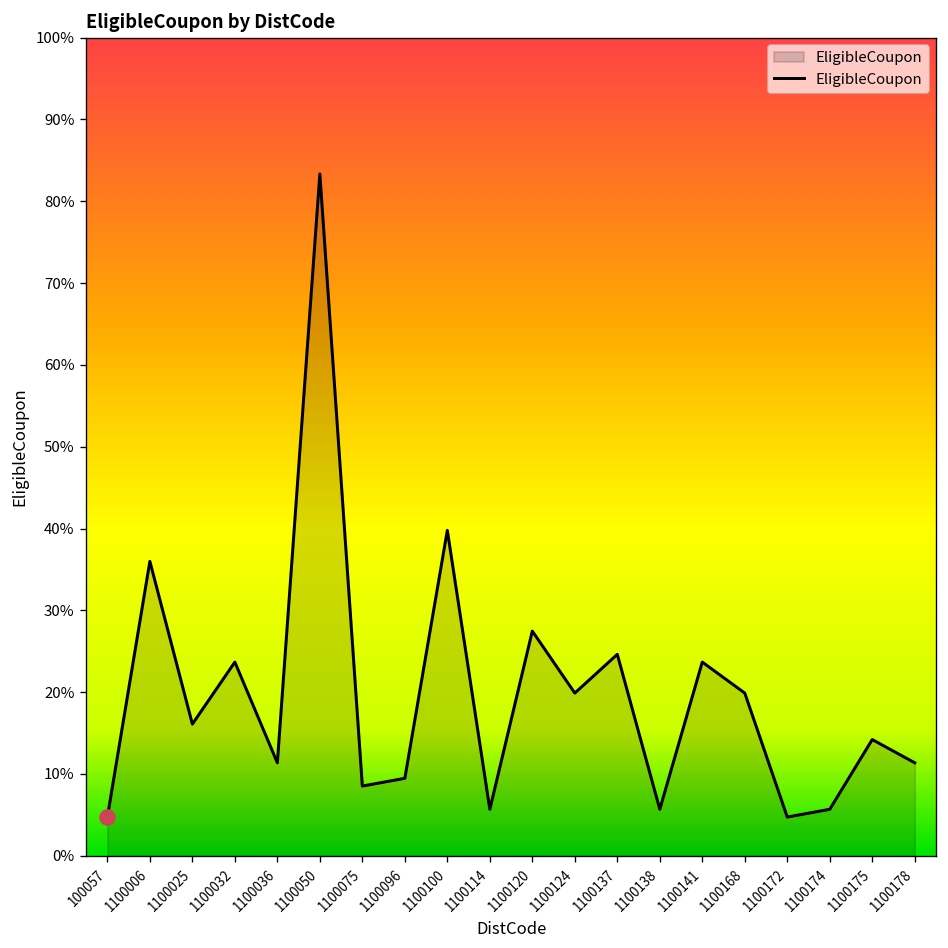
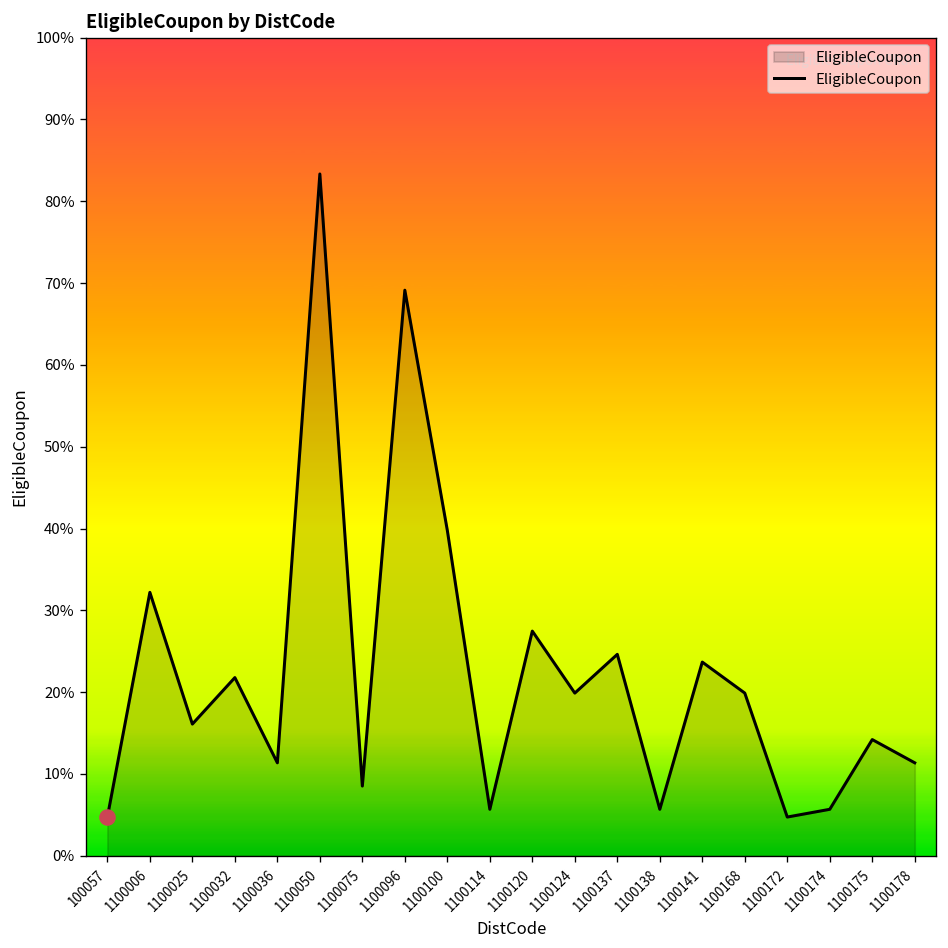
  {
    "EligibleCoupon": {
-     "1100006": "36%",
+     "1100006": "32%",
      "1100025": "16%",
-     "1100032": "24%",
+     "1100032": "22%",
      "1100036": "11%",
      "1100050": "83%",
      "1100075": "9%",
-     "1100096": "9%",
+     "1100096": "69%",
      "1100100": "40%",
      "1100114": "6%",
      "1100120": "27%",
      "1100124": "20%",
      "1100137": "25%",
      "1100138": "6%",
      "1100141": "24%",
      "1100168": "20%",
      "1100172": "5%",
      "1100174": "6%",
      "1100175": "14%",
      "1100178": "11%"
    }
  }
